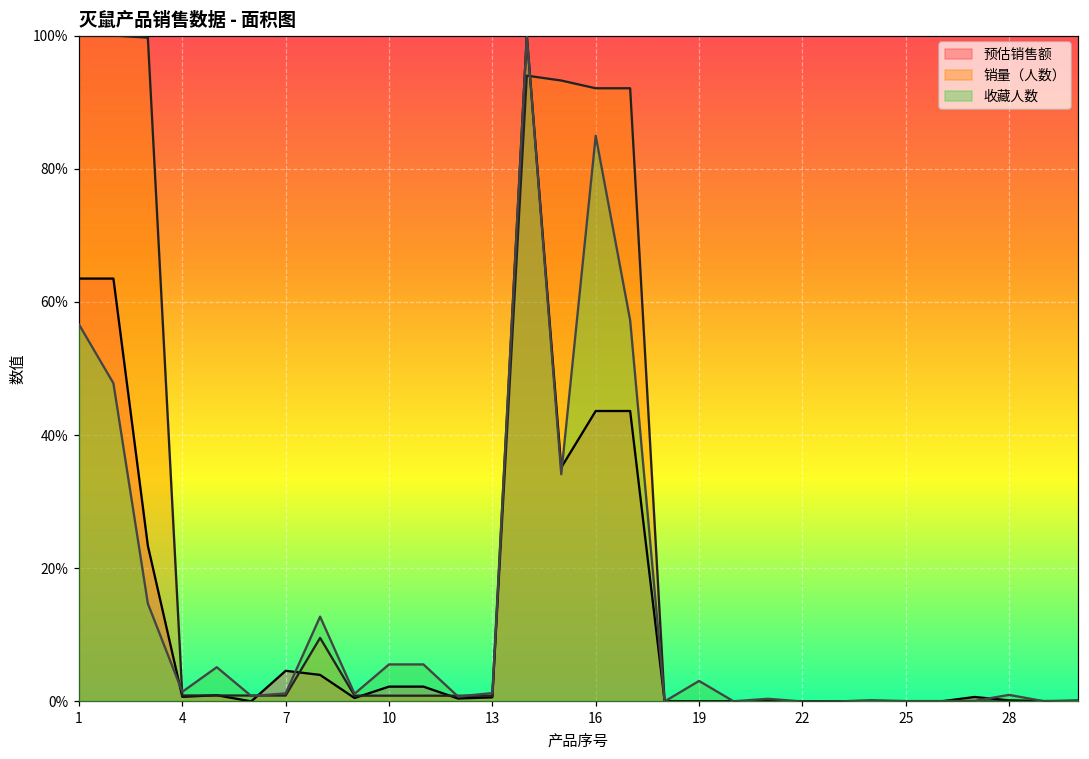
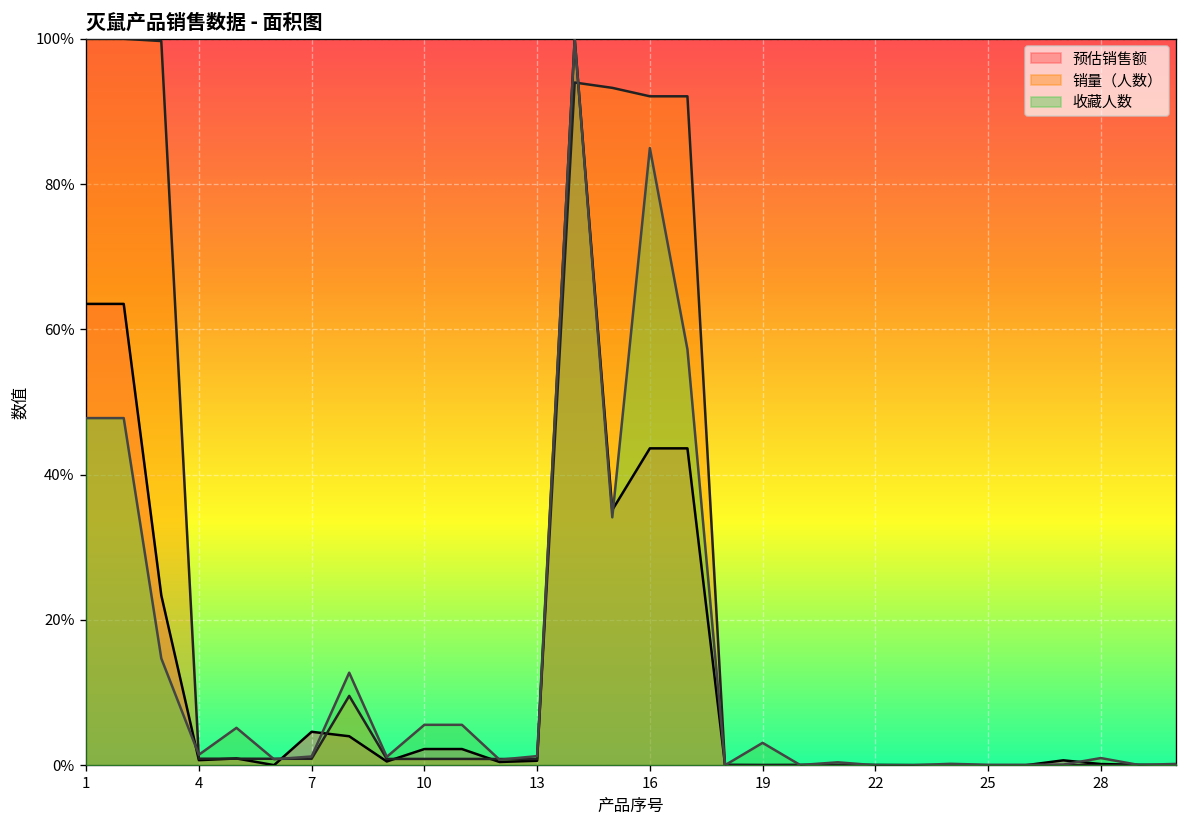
  {
    "收藏人数": {
-     "1": "57%",
+     "1": "48%",
      "4": "1%",
      "10": "6%",
      "16": "85%",
      "19": "3%",
      "28": "1%"
    }
  }
